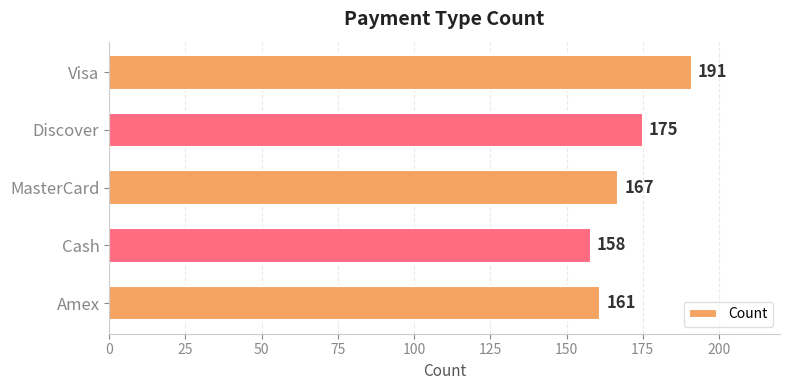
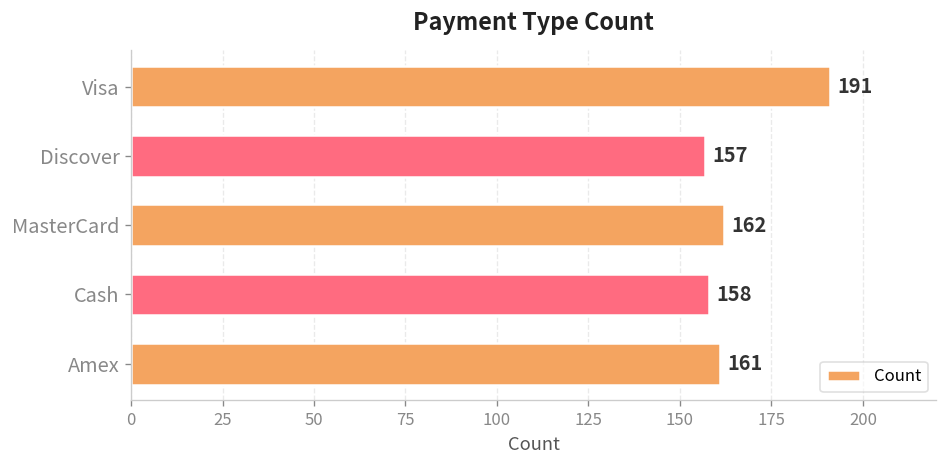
  {
    "Visa": 191,
-   "Discover": 175,
-   "MasterCard": 167,
+   "Discover": 157,
+   "MasterCard": 162,
    "Cash": 158,
    "Amex": 161
  }
